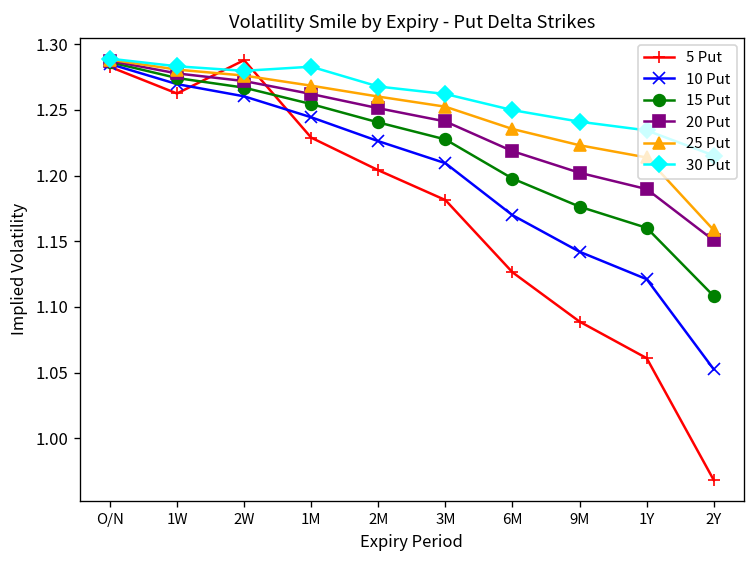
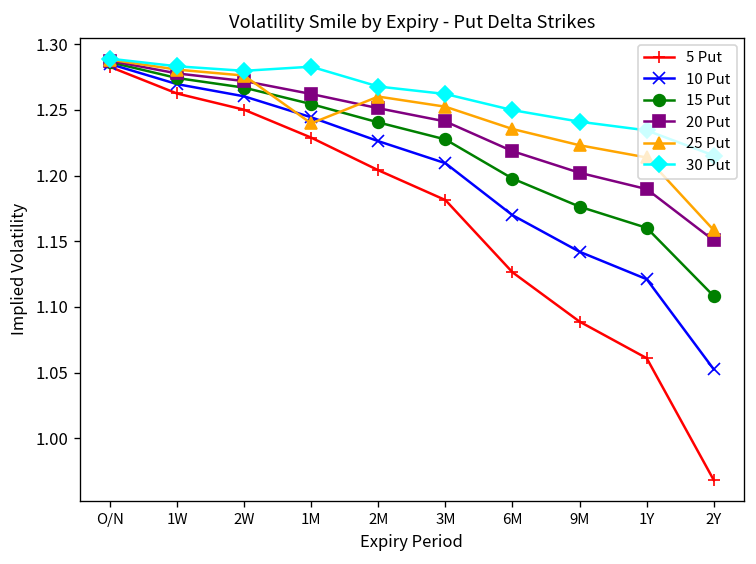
  {
    "5 Put": {
      "1W": 1.262,
-     "2W": 1.288,
+     "2W": 1.250,
      "1M": 1.229,
      "2M": 1.204,
      "3M": 1.181,
      "6M": 1.126,
      "9M": 1.089,
      "1Y": 1.061,
      "2Y": 0.968
    },
    "10 Put": {
      "1W": 1.270,
      "2W": 1.260,
      "1M": 1.244,
      "2M": 1.226,
      "3M": 1.209,
      "6M": 1.170,
      "9M": 1.142,
      "1Y": 1.121,
      "2Y": 1.052
    },
    "15 Put": {
      "1W": 1.274,
      "2W": 1.267,
      "1M": 1.254,
      "2M": 1.240,
      "3M": 1.227,
      "6M": 1.198,
      "9M": 1.176,
      "1Y": 1.160,
      "2Y": 1.108
    },
    "20 Put": {
      "1W": 1.278,
      "2W": 1.272,
      "1M": 1.262,
      "2M": 1.251,
      "3M": 1.241,
      "6M": 1.219,
      "9M": 1.202,
      "1Y": 1.190,
      "2Y": 1.151
    },
    "25 Put": {
      "1W": 1.281,
      "2W": 1.276,
-     "1M": 1.268,
+     "1M": 1.240,
      "2M": 1.260,
      "3M": 1.252,
      "6M": 1.235,
      "9M": 1.223,
      "2Y": 1.158
    },
    "30 Put": {
      "1W": 1.283,
      "2W": 1.280,
      "1M": 1.283,
      "2M": 1.268,
      "3M": 1.262,
      "6M": 1.250,
      "9M": 1.241
    }
  }
